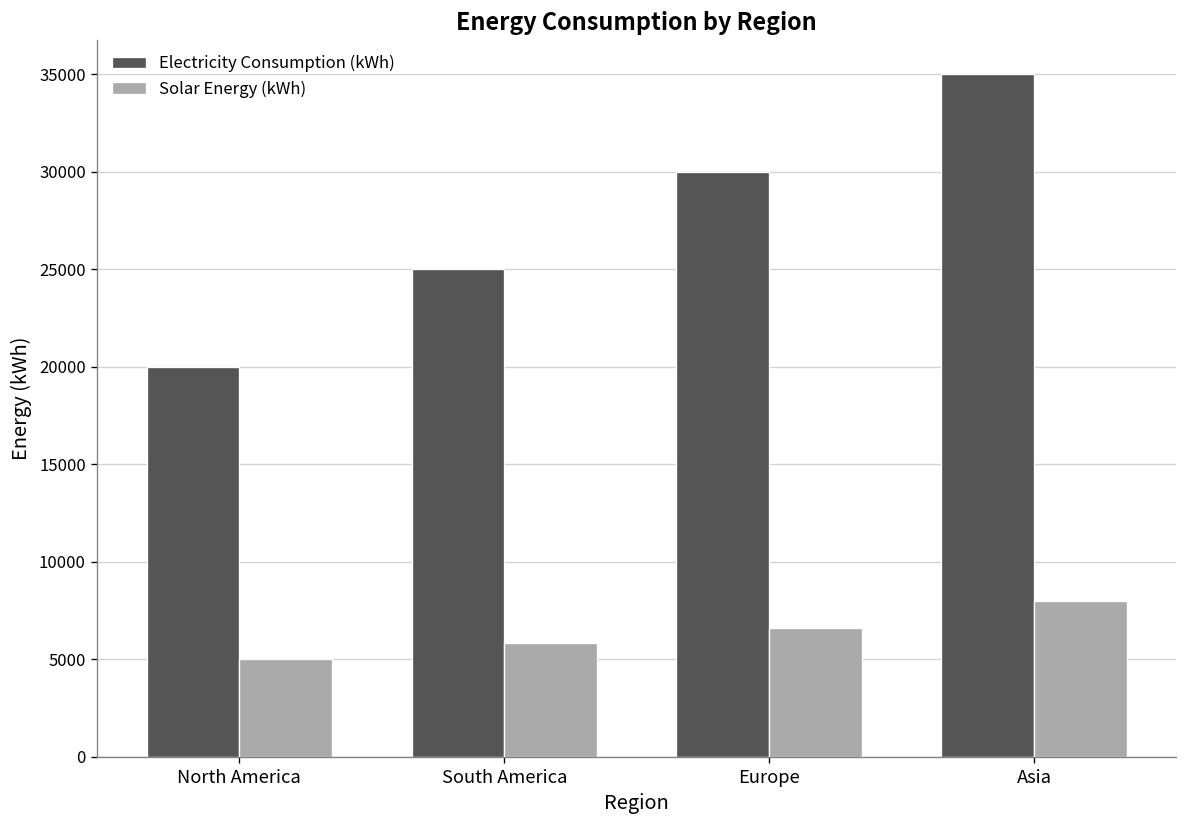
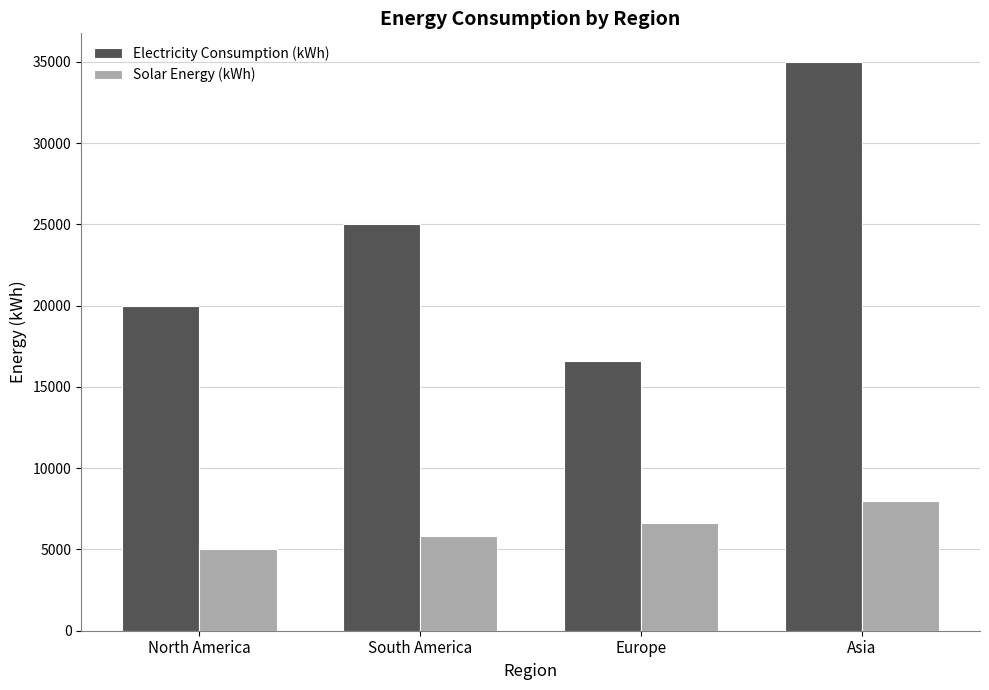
  {
    "Electricity Consumption (kWh)": {
      "North America": 20000,
      "South America": 25000,
-     "Europe": 30000,
+     "Europe": 16600,
      "Asia": 35000
    },
    "Solar Energy (kWh)": {
      "North America": 5000,
      "South America": 5800,
      "Europe": 6600,
      "Asia": 8000
    }
  }
